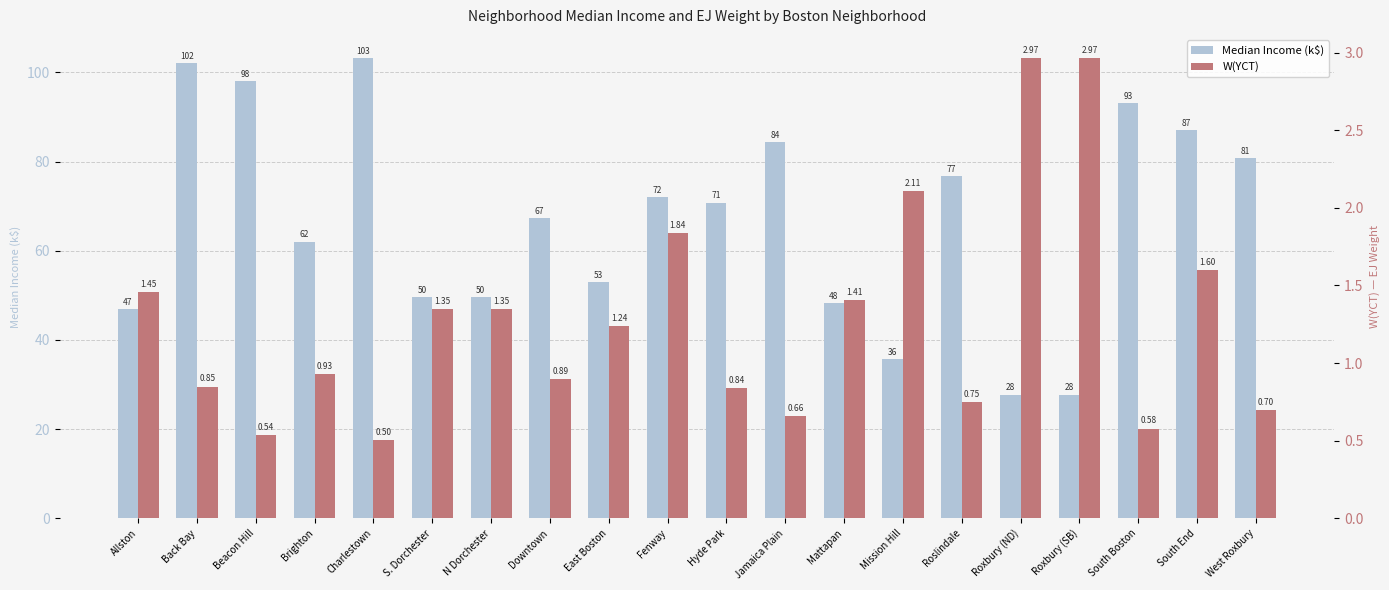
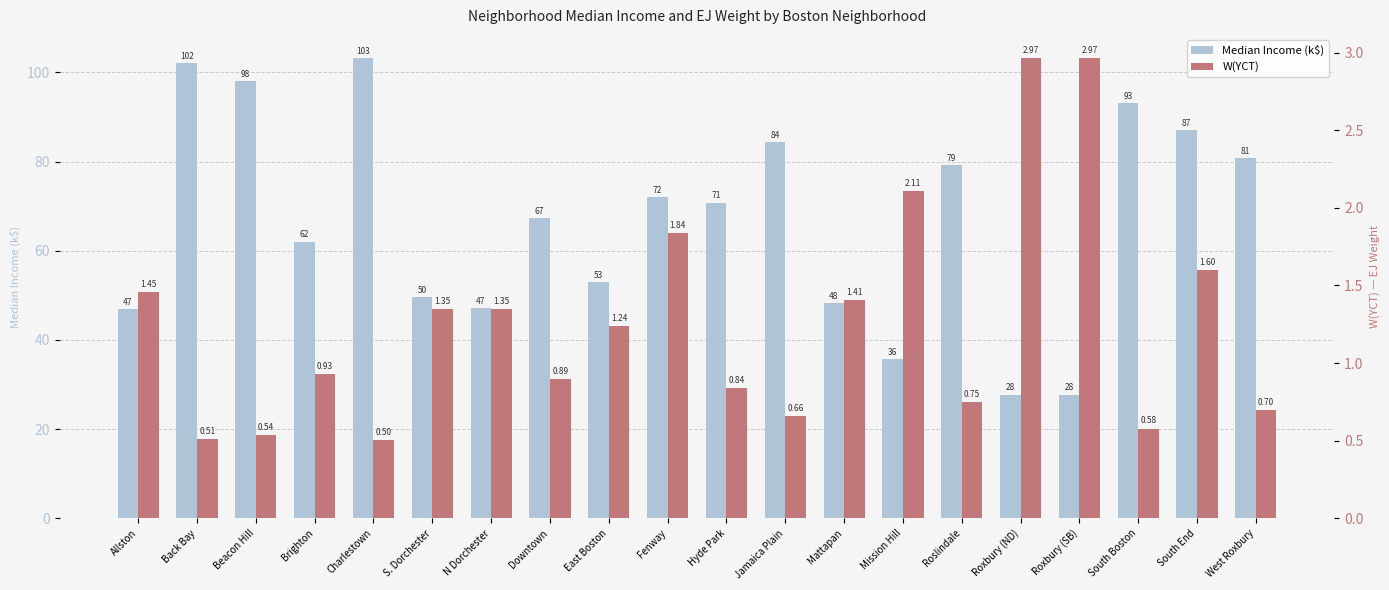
  {
    "Median Income (k$)": {
      "Allston": 47,
      "Back Bay": 102,
      "Beacon Hill": 98,
      "Brighton": 62,
      "Charlestown": 103,
      "S. Dorchester": 50,
-     "N Dorchester": 50,
+     "N Dorchester": 47,
      "Downtown": 67,
      "East Boston": 53,
      "Fenway": 72,
      "Hyde Park": 71,
      "Jamaica Plain": 84,
      "Mattapan": 48,
      "Mission Hill": 36,
-     "Roslindale": 77,
+     "Roslindale": 79,
      "Roxbury (ND)": 28,
      "Roxbury (SB)": 28,
      "South Boston": 93,
      "South End": 87,
      "West Roxbury": 81
    },
    "W(YCT)": {
      "Allston": 1.45,
-     "Back Bay": 0.85,
+     "Back Bay": 0.51,
      "Beacon Hill": 0.54,
      "Brighton": 0.93,
      "Charlestown": 0.50,
      "S. Dorchester": 1.35,
      "N Dorchester": 1.35,
      "Downtown": 0.89,
      "East Boston": 1.24,
      "Fenway": 1.84,
      "Hyde Park": 0.84,
      "Jamaica Plain": 0.66,
      "Mattapan": 1.41,
      "Mission Hill": 2.11,
      "Roslindale": 0.75,
      "Roxbury (ND)": 2.97,
      "Roxbury (SB)": 2.97,
      "South Boston": 0.58,
      "South End": 1.60,
      "West Roxbury": 0.70
    }
  }
